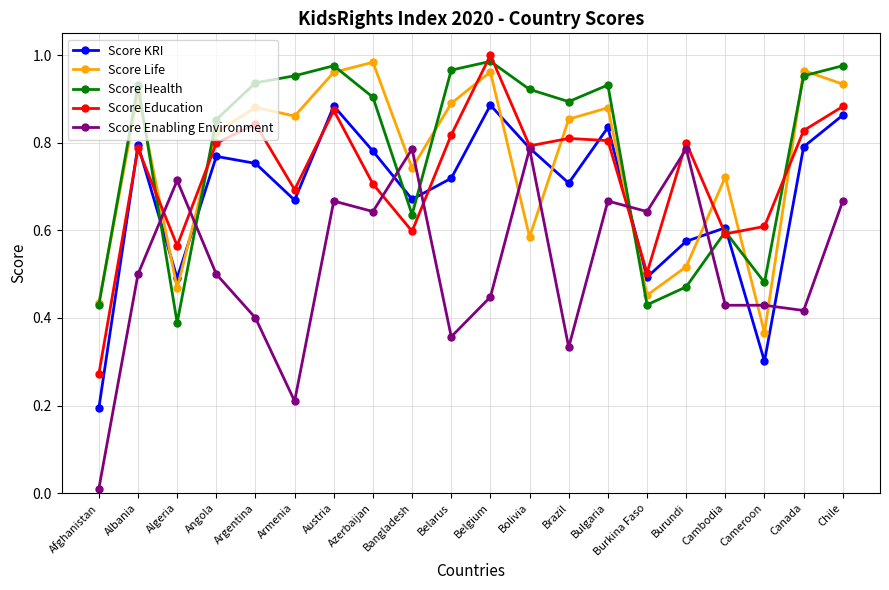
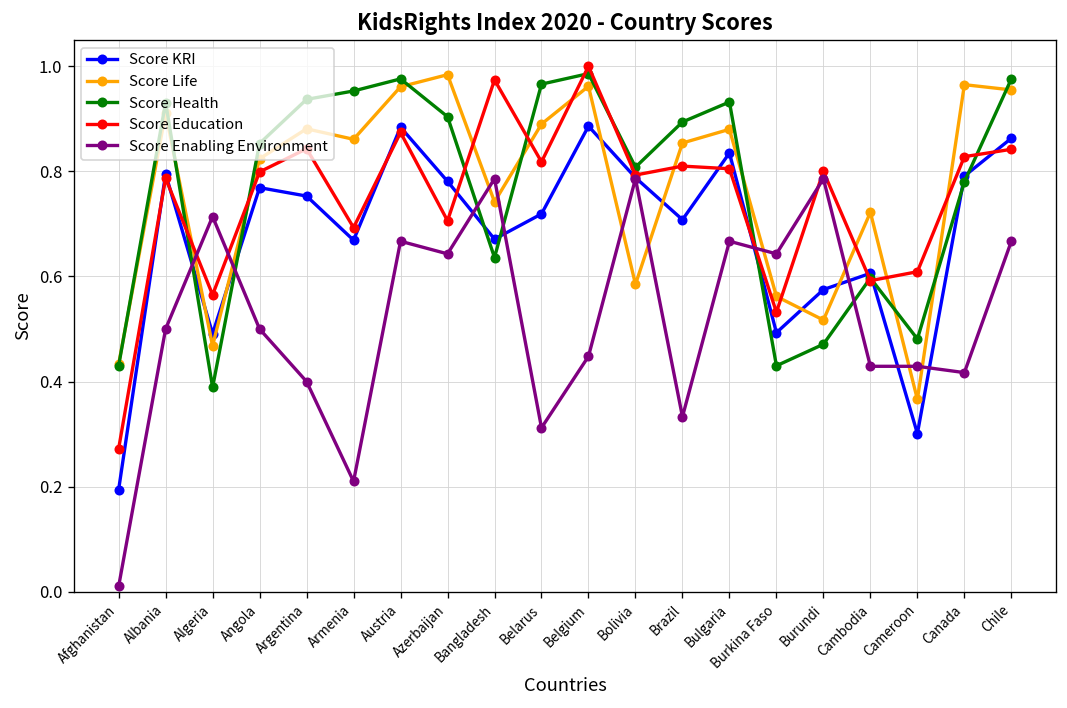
  {
    "Score KRI": {
      "Afghanistan": 0.19,
      "Albania": 0.80,
      "Algeria": 0.49,
      "Angola": 0.77,
      "Argentina": 0.75,
      "Armenia": 0.67,
      "Austria": 0.88,
      "Azerbaijan": 0.78,
      "Bangladesh": 0.67,
      "Belarus": 0.72,
      "Belgium": 0.89,
      "Brazil": 0.71,
      "Bulgaria": 0.84,
      "Burkina Faso": 0.49,
      "Burundi": 0.58,
      "Cambodia": 0.61,
      "Cameroon": 0.30,
      "Canada": 0.79,
      "Chile": 0.86
    },
    "Score Life": {
      "Algeria": 0.47,
      "Armenia": 0.86,
      "Austria": 0.96,
      "Azerbaijan": 0.98,
      "Bangladesh": 0.74,
      "Belarus": 0.89,
      "Belgium": 0.96,
      "Bolivia": 0.59,
      "Brazil": 0.85,
      "Bulgaria": 0.88,
-     "Burkina Faso": 0.45,
+     "Burkina Faso": 0.56,
      "Burundi": 0.52,
      "Cambodia": 0.72,
      "Cameroon": 0.37,
      "Canada": 0.97,
-     "Chile": 0.93
+     "Chile": 0.96
    },
    "Score Health": {
      "Algeria": 0.39,
      "Armenia": 0.95,
      "Austria": 0.98,
      "Azerbaijan": 0.90,
      "Bangladesh": 0.64,
      "Belarus": 0.97,
      "Belgium": 0.99,
-     "Bolivia": 0.92,
+     "Bolivia": 0.81,
      "Brazil": 0.89,
      "Bulgaria": 0.93,
      "Burkina Faso": 0.43,
      "Burundi": 0.47,
      "Cameroon": 0.48,
-     "Canada": 0.95,
+     "Canada": 0.78,
      "Chile": 0.98
    },
    "Score Education": {
      "Afghanistan": 0.27,
      "Albania": 0.79,
      "Algeria": 0.57,
      "Angola": 0.80,
      "Armenia": 0.69,
      "Austria": 0.87,
      "Azerbaijan": 0.71,
-     "Bangladesh": 0.60,
+     "Bangladesh": 0.97,
      "Belarus": 0.82,
      "Belgium": 1.00,
      "Brazil": 0.81,
      "Bulgaria": 0.81,
-     "Burkina Faso": 0.50,
+     "Burkina Faso": 0.53,
      "Burundi": 0.80,
      "Cameroon": 0.61,
      "Canada": 0.83,
-     "Chile": 0.88
+     "Chile": 0.84
    },
    "Score Enabling Environment": {
      "Afghanistan": 0.01,
      "Albania": 0.50,
      "Algeria": 0.71,
      "Angola": 0.50,
      "Argentina": 0.40,
      "Armenia": 0.21,
      "Austria": 0.67,
      "Azerbaijan": 0.64,
      "Bangladesh": 0.79,
-     "Belarus": 0.36,
+     "Belarus": 0.31,
      "Belgium": 0.45,
      "Brazil": 0.33,
      "Bulgaria": 0.67,
      "Burkina Faso": 0.64,
      "Burundi": 0.79,
      "Cambodia": 0.43,
      "Cameroon": 0.43,
      "Canada": 0.42,
      "Chile": 0.67
    }
  }
